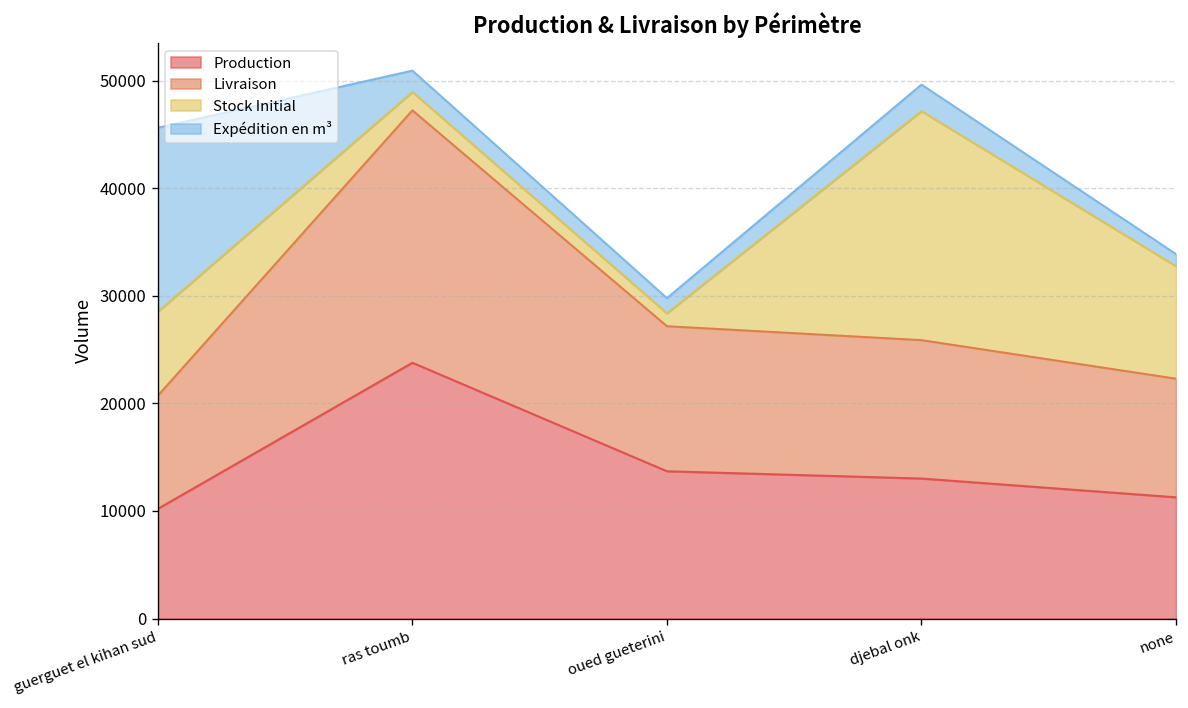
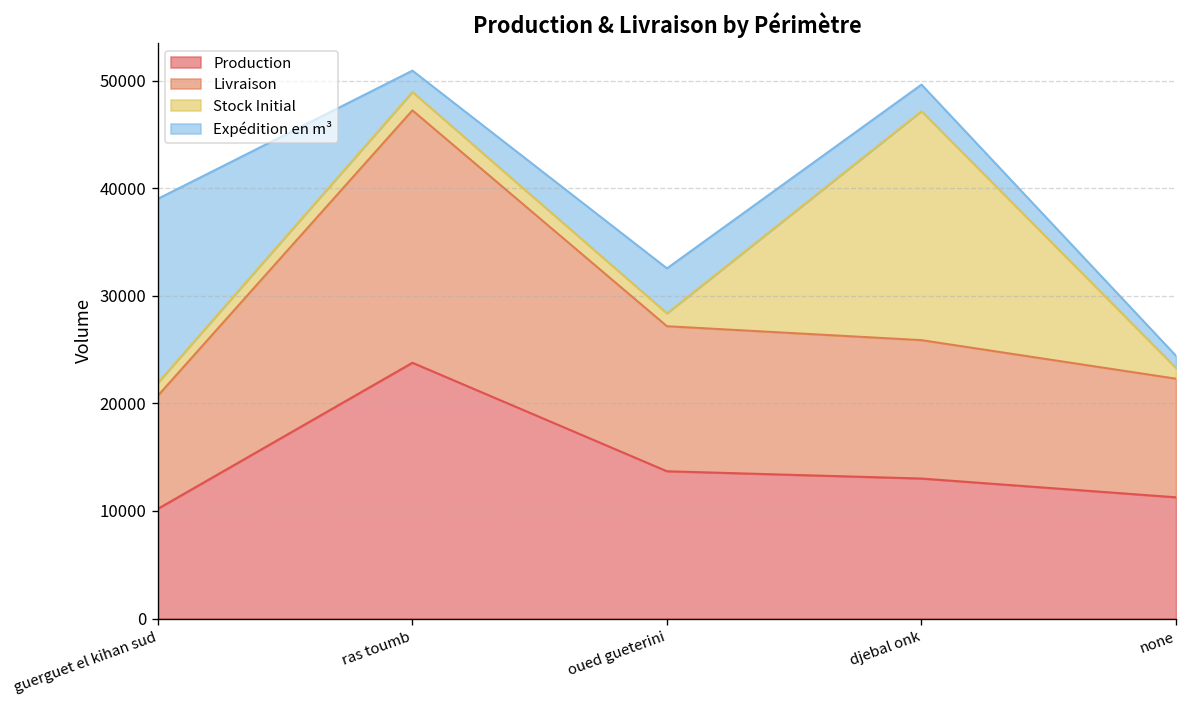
  {
    "Stock Initial": {
-     "guerguet el kihan sud": 8000,
+     "guerguet el kihan sud": 1000,
      "ras toumb": 2000,
      "oued gueterini": 1000,
      "djebal onk": 21000,
-     "none": 10000
+     "none": 1000
    },
    "Expédition en m³": {
      "guerguet el kihan sud": 17000,
      "ras toumb": 2000,
-     "oued gueterini": 1000,
+     "oued gueterini": 4000,
      "djebal onk": 2000,
      "none": 1000
    }
  }
